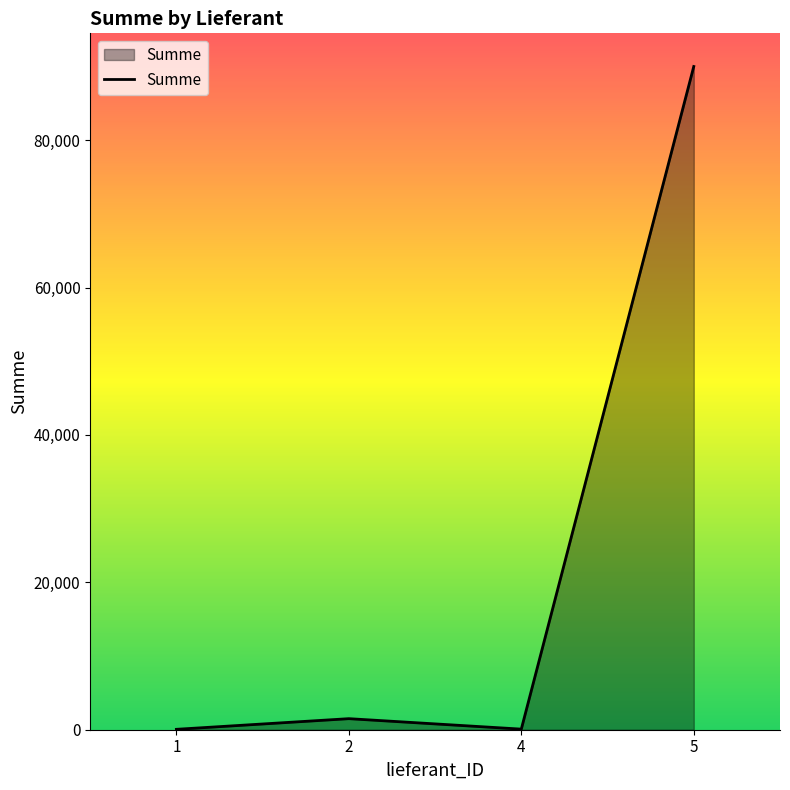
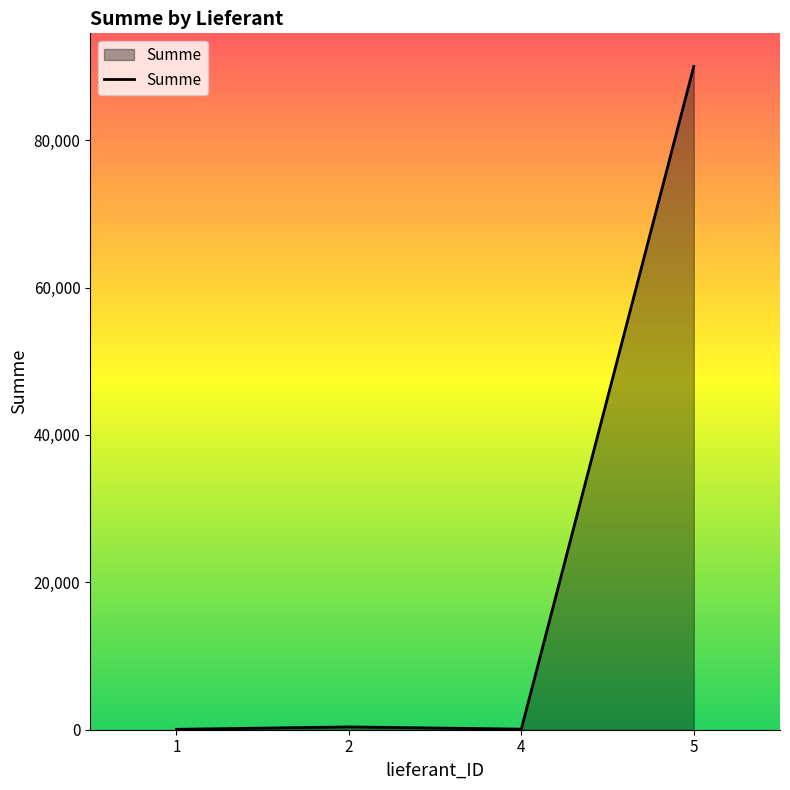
  {
    "1": "0",
-   "2": "2,000",
+   "2": "0",
    "4": "0",
    "5": "90,000"
  }
